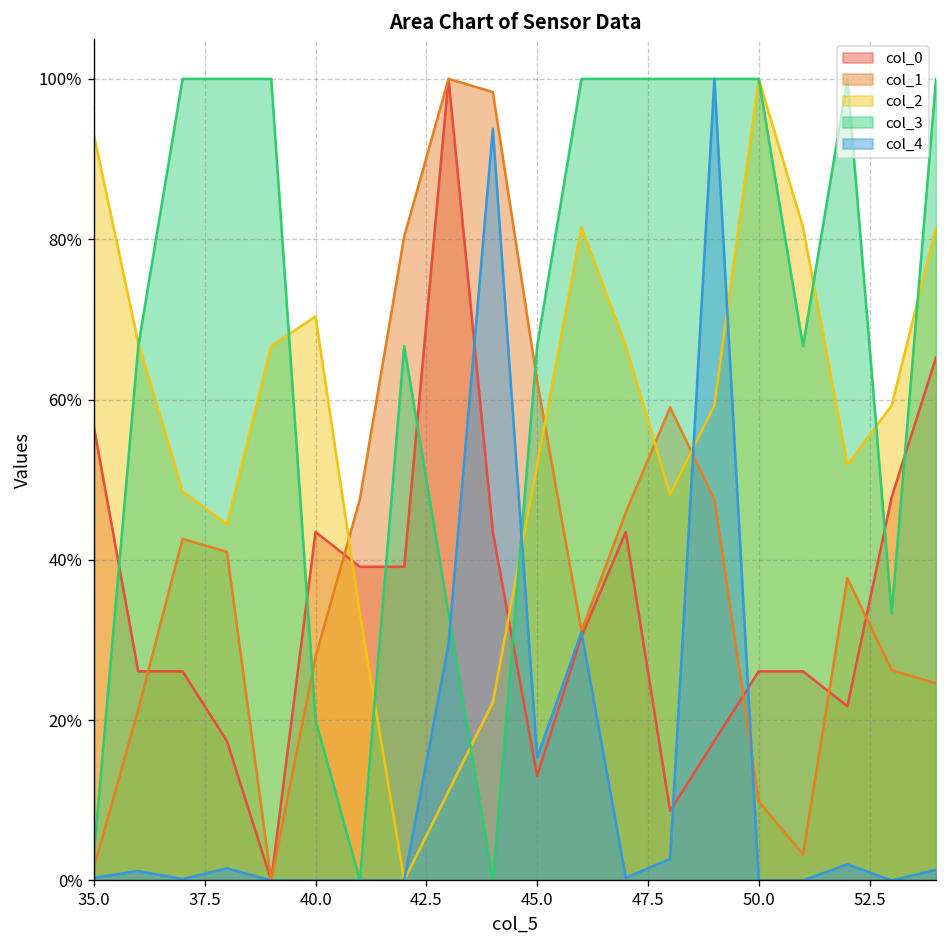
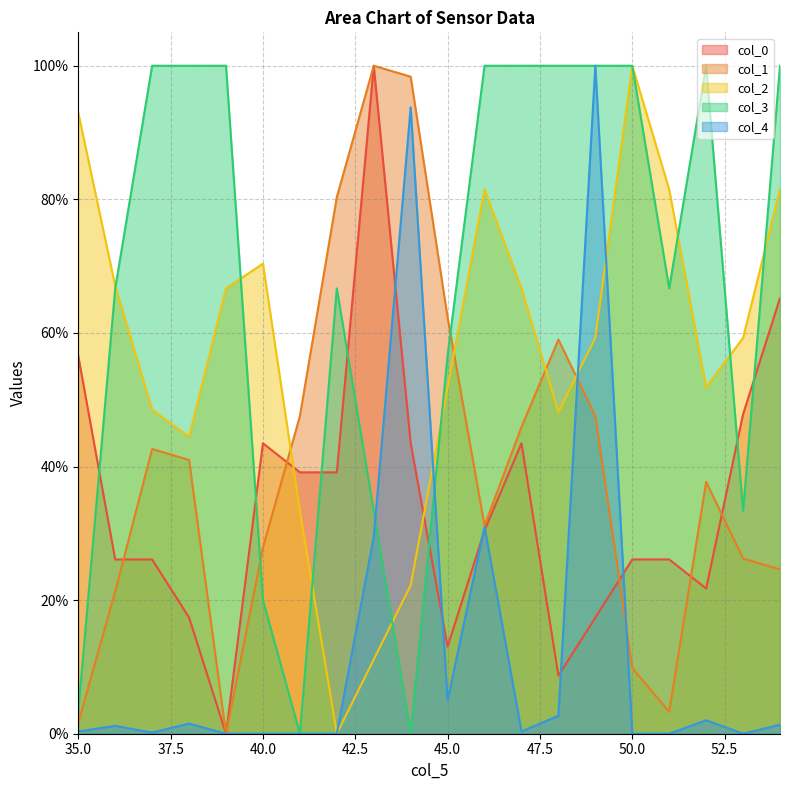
  {
    "col_3": {
      "35.0": "3%",
      "40.0": "20%",
-     "45.0": "67%"
+     "45.0": "57%"
    },
    "col_4": {
      "35.0": "0%",
      "40.0": "0%",
-     "45.0": "15%",
+     "45.0": "5%",
      "50.0": "0%"
    }
  }
